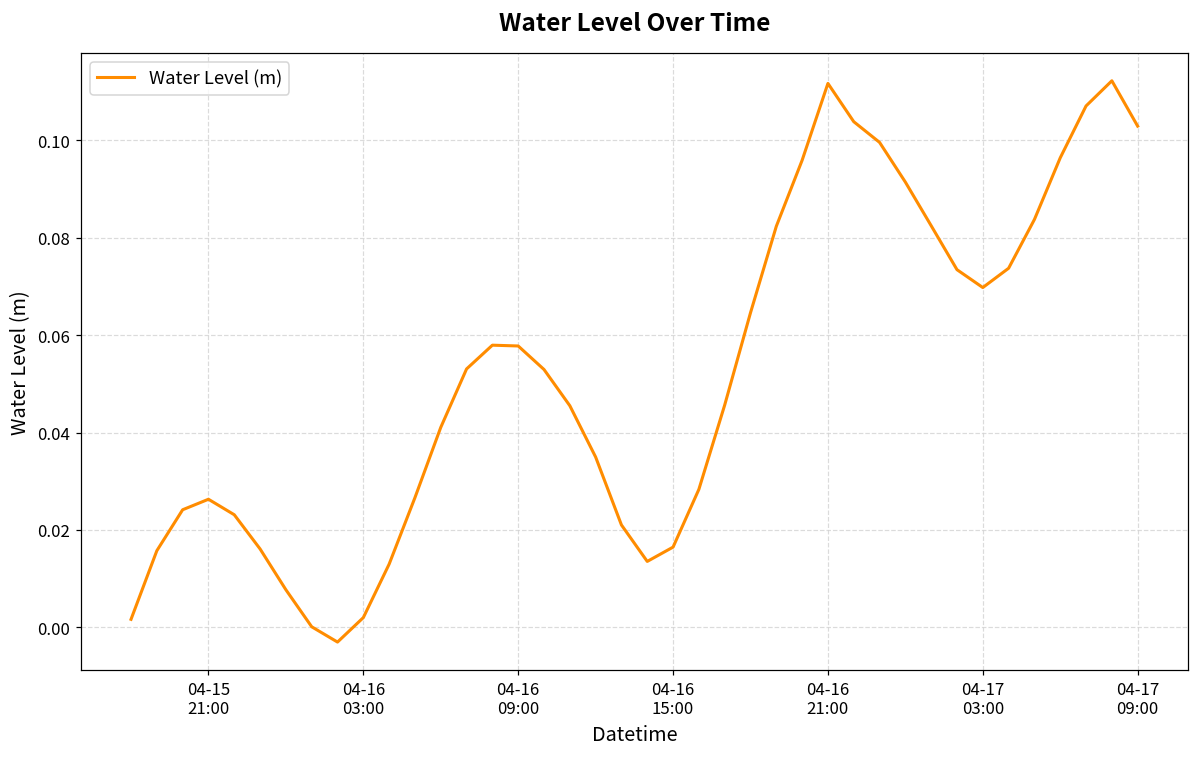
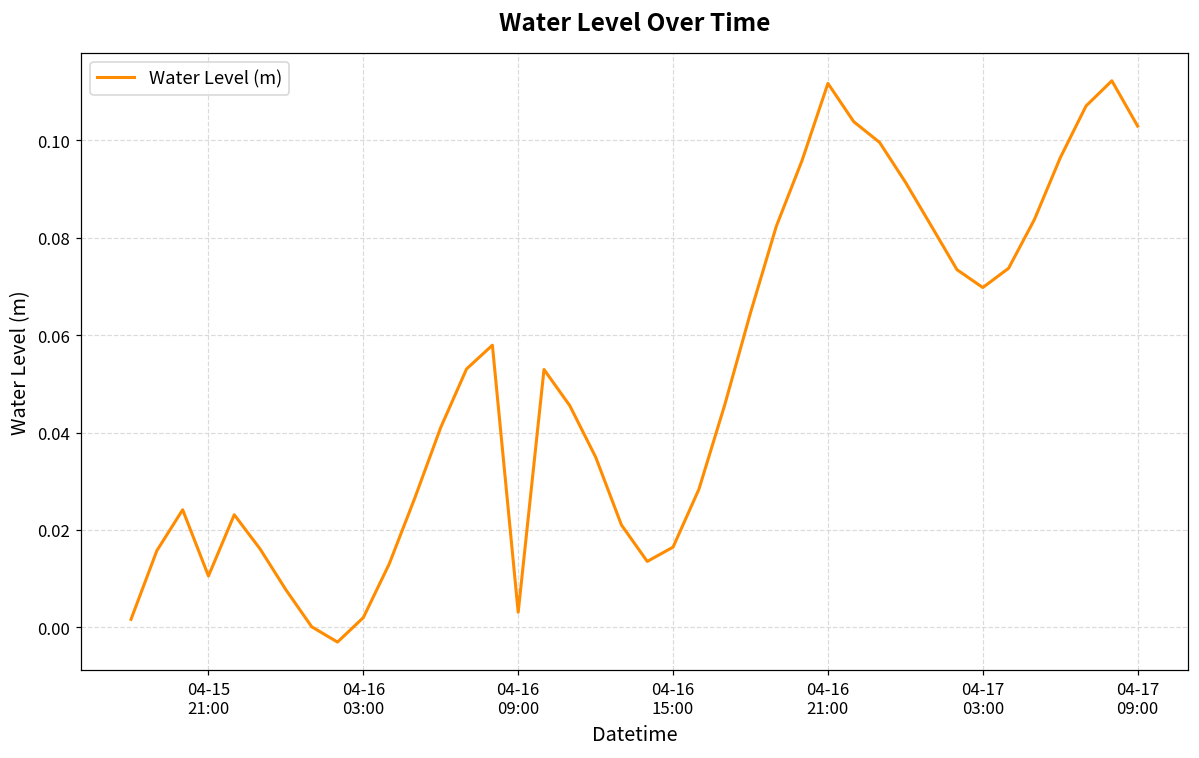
  {
-   "04-15 21:00": 0.026,
+   "04-15 21:00": 0.011,
    "04-16 03:00": 0.002,
-   "04-16 09:00": 0.058,
+   "04-16 09:00": 0.003,
    "04-16 15:00": 0.016,
    "04-16 21:00": 0.112,
    "04-17 03:00": 0.070,
    "04-17 09:00": 0.103
  }
